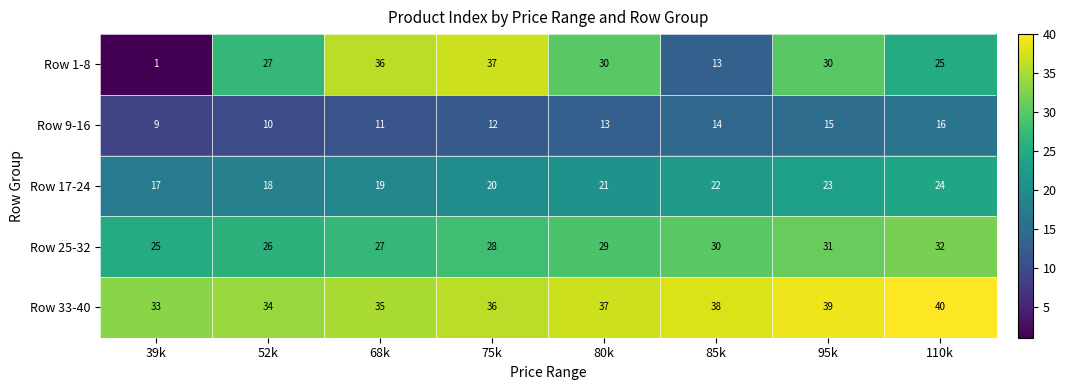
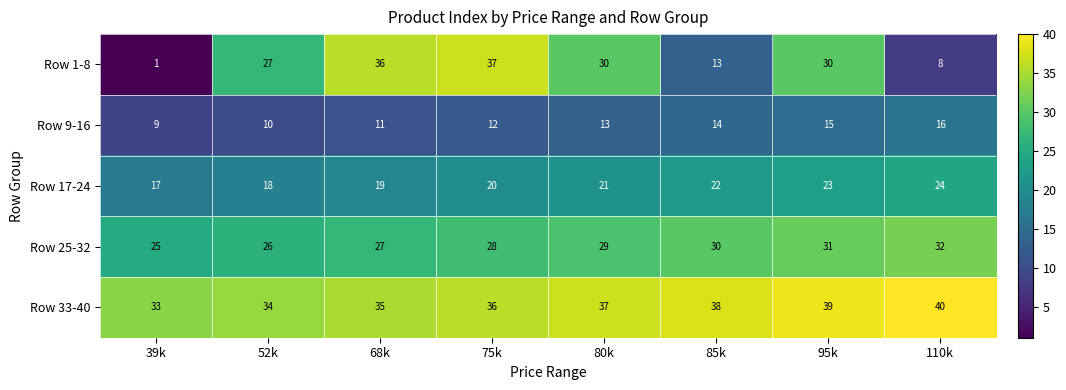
  {
    "Row 1-8": {
      "39k": 1,
      "52k": 27,
      "68k": 36,
      "75k": 37,
      "80k": 30,
      "85k": 13,
      "95k": 30,
-     "110k": 25
+     "110k": 8
    },
    "Row 9-16": {
      "39k": 9,
      "52k": 10,
      "68k": 11,
      "75k": 12,
      "80k": 13,
      "85k": 14,
      "95k": 15,
      "110k": 16
    },
    "Row 17-24": {
      "39k": 17,
      "52k": 18,
      "68k": 19,
      "75k": 20,
      "80k": 21,
      "85k": 22,
      "95k": 23,
      "110k": 24
    },
    "Row 25-32": {
      "39k": 25,
      "52k": 26,
      "68k": 27,
      "75k": 28,
      "80k": 29,
      "85k": 30,
      "95k": 31,
      "110k": 32
    },
    "Row 33-40": {
      "39k": 33,
      "52k": 34,
      "68k": 35,
      "75k": 36,
      "80k": 37,
      "85k": 38,
      "95k": 39,
      "110k": 40
    }
  }
